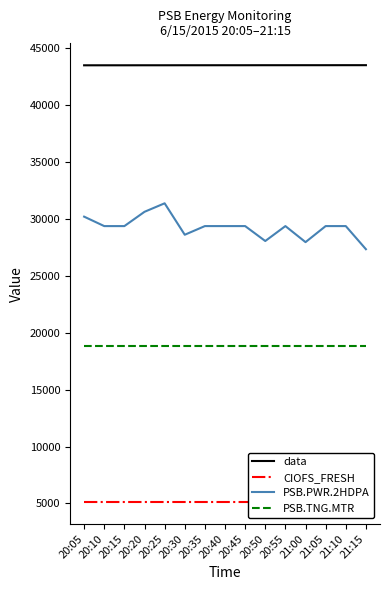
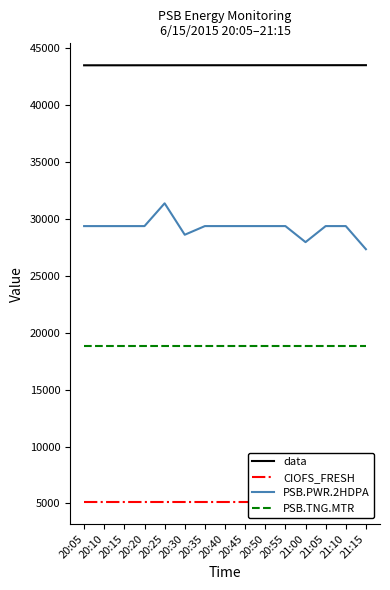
  {
    "data": {
      "20:05": 43500,
      "20:10": 43500,
      "20:15": 43500,
      "20:20": 43500,
      "20:25": 43500,
      "20:30": 43500,
      "20:35": 43500,
      "20:40": 43500,
      "20:45": 43500,
      "20:50": 43500,
      "20:55": 43500,
      "21:00": 43500,
      "21:05": 43500,
      "21:10": 43500,
      "21:15": 43500
    },
    "CIOFS_FRESH": {
      "20:05": 5100,
      "20:10": 5100,
      "20:15": 5100,
      "20:20": 5100,
      "20:25": 5100,
      "20:30": 5100,
      "20:35": 5100,
      "20:40": 5100,
      "20:45": 5100
    },
    "PSB.PWR.2HDPA": {
-     "20:05": 30200,
+     "20:05": 29400,
      "20:10": 29400,
      "20:15": 29400,
-     "20:20": 30600,
+     "20:20": 29400,
      "20:25": 31400,
      "20:30": 28600,
      "20:35": 29400,
      "20:40": 29400,
      "20:45": 29400,
-     "20:50": 28100,
+     "20:50": 29400,
      "20:55": 29400,
      "21:00": 28000,
      "21:05": 29400,
      "21:10": 29400,
      "21:15": 27300
    },
    "PSB.TNG.MTR": {
      "20:05": 18800,
      "20:10": 18800,
      "20:15": 18800,
      "20:20": 18800,
      "20:25": 18800,
      "20:30": 18800,
      "20:35": 18800,
      "20:40": 18800,
      "20:45": 18800,
      "20:50": 18800,
      "20:55": 18800,
      "21:00": 18800,
      "21:05": 18800,
      "21:10": 18800,
      "21:15": 18800
    }
  }
